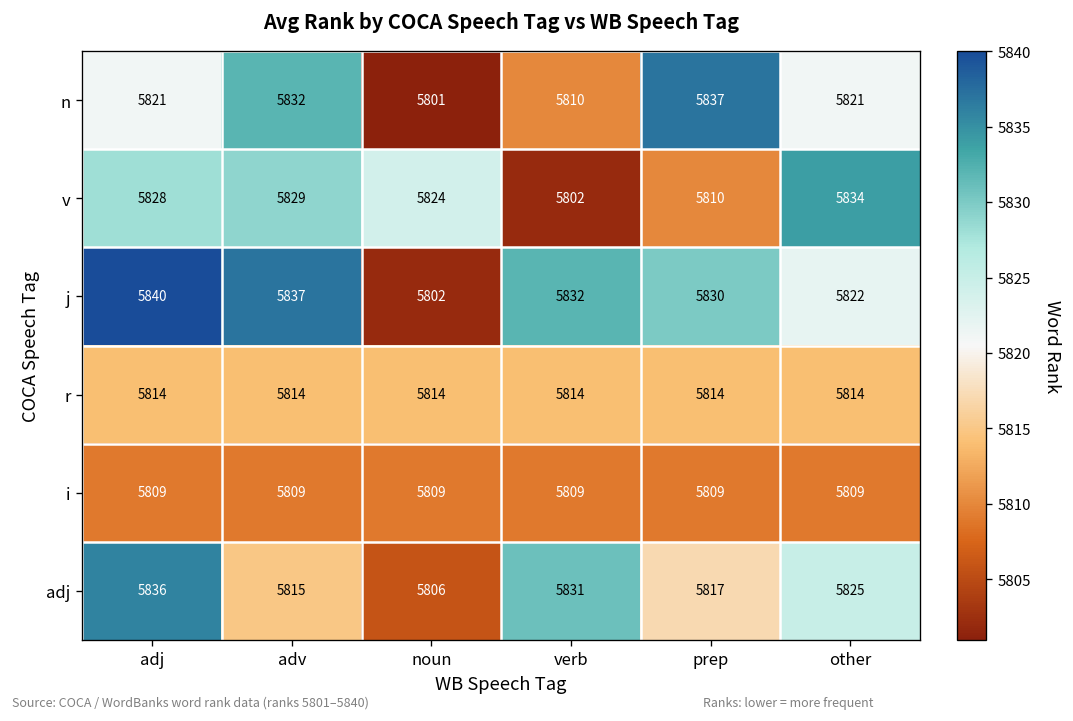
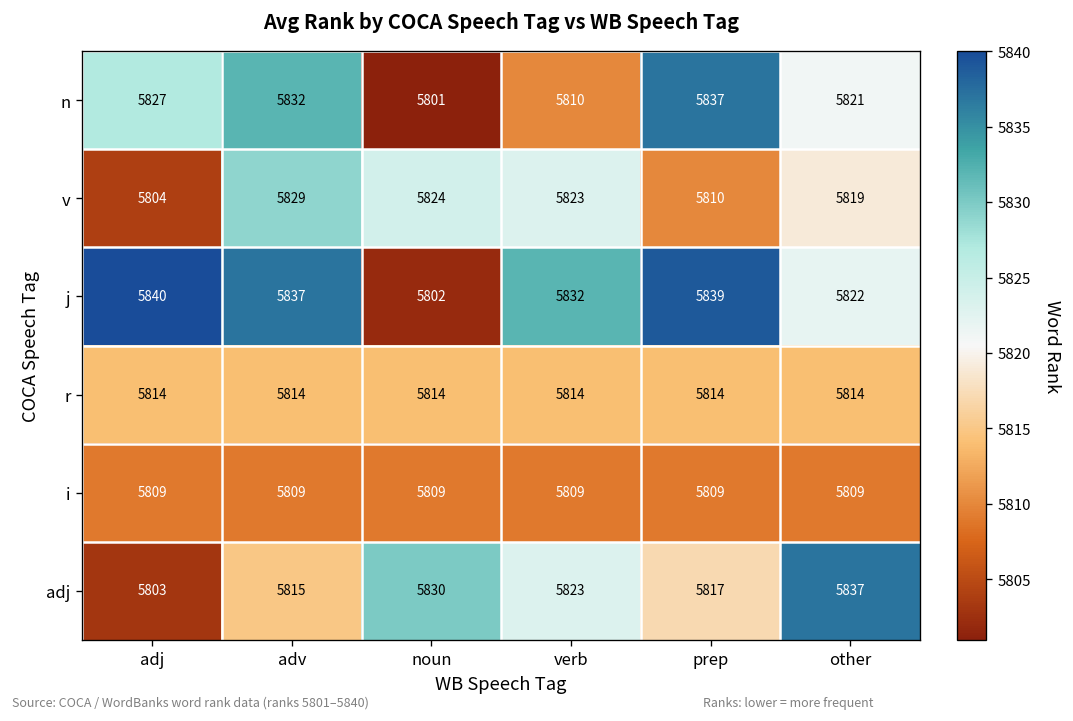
  {
    "n": {
-     "adj": 5821,
+     "adj": 5827,
      "adv": 5832,
      "noun": 5801,
      "verb": 5810,
      "prep": 5837,
      "other": 5821
    },
    "v": {
-     "adj": 5828,
+     "adj": 5804,
      "adv": 5829,
      "noun": 5824,
-     "verb": 5802,
+     "verb": 5823,
      "prep": 5810,
-     "other": 5834
+     "other": 5819
    },
    "j": {
      "adj": 5840,
      "adv": 5837,
      "noun": 5802,
      "verb": 5832,
-     "prep": 5830,
+     "prep": 5839,
      "other": 5822
    },
    "r": {
      "adj": 5814,
      "adv": 5814,
      "noun": 5814,
      "verb": 5814,
      "prep": 5814,
      "other": 5814
    },
    "i": {
      "adj": 5809,
      "adv": 5809,
      "noun": 5809,
      "verb": 5809,
      "prep": 5809,
      "other": 5809
    },
    "adj": {
-     "adj": 5836,
+     "adj": 5803,
      "adv": 5815,
-     "noun": 5806,
-     "verb": 5831,
+     "noun": 5830,
+     "verb": 5823,
      "prep": 5817,
-     "other": 5825
+     "other": 5837
    }
  }
